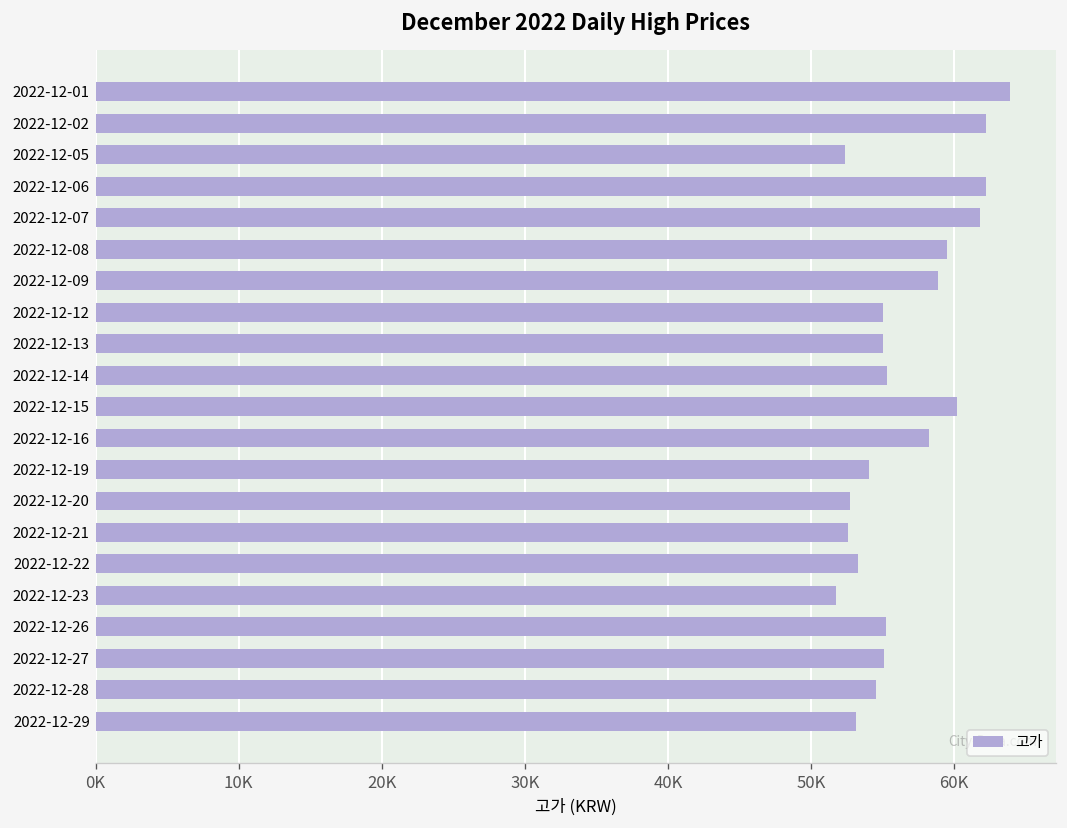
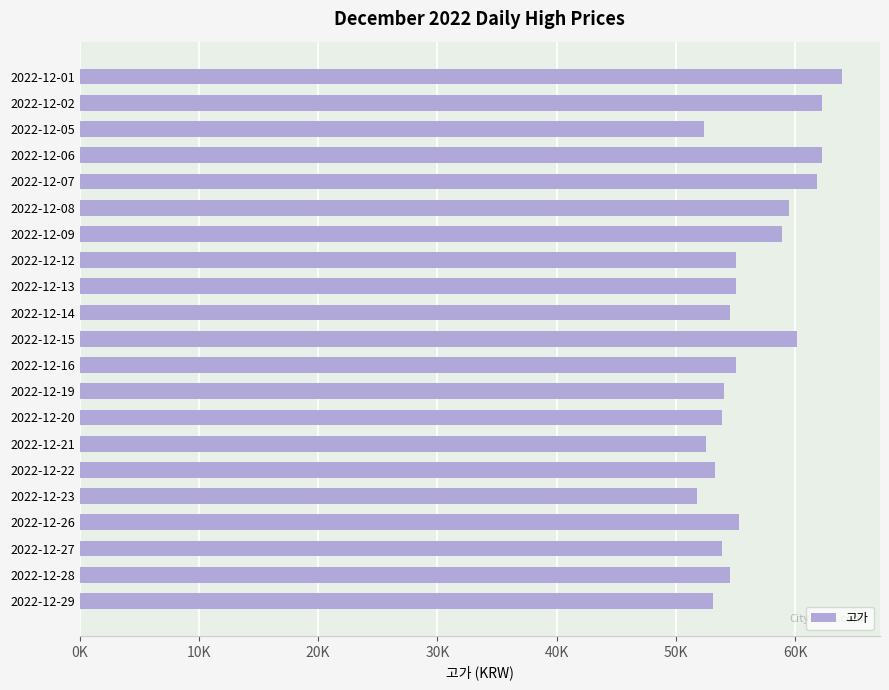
  {
    "2022-12-01": 63900,
    "2022-12-02": 62200,
    "2022-12-05": 52400,
    "2022-12-06": 62200,
    "2022-12-07": 61800,
    "2022-12-08": 59500,
    "2022-12-09": 58900,
    "2022-12-12": 55000,
    "2022-12-13": 55000,
-   "2022-12-14": 55300,
+   "2022-12-14": 54500,
    "2022-12-15": 60200,
-   "2022-12-16": 58300,
+   "2022-12-16": 55000,
    "2022-12-19": 54000,
-   "2022-12-20": 52700,
+   "2022-12-20": 53800,
    "2022-12-21": 52600,
    "2022-12-22": 53200,
    "2022-12-23": 51800,
    "2022-12-26": 55300,
-   "2022-12-27": 55100,
+   "2022-12-27": 53800,
    "2022-12-28": 54500,
    "2022-12-29": 53100
  }
